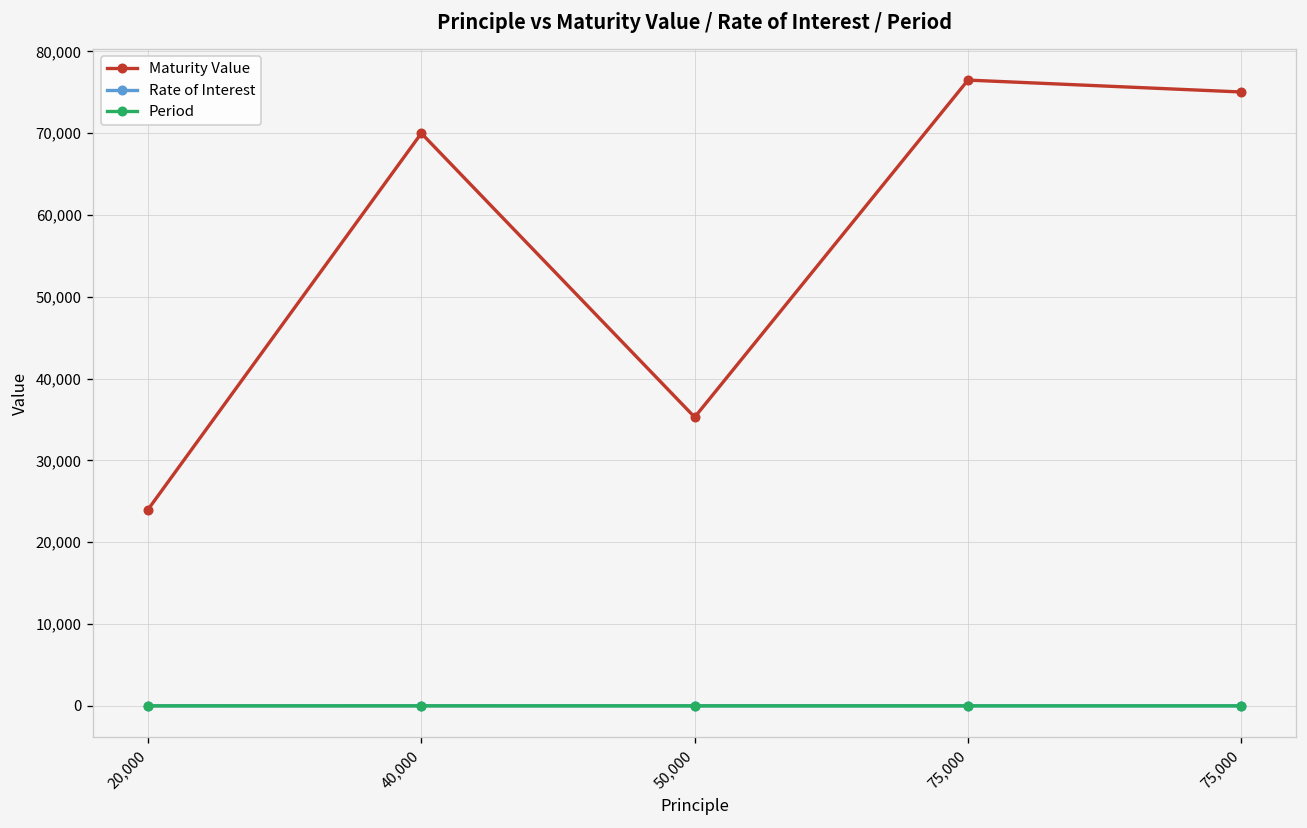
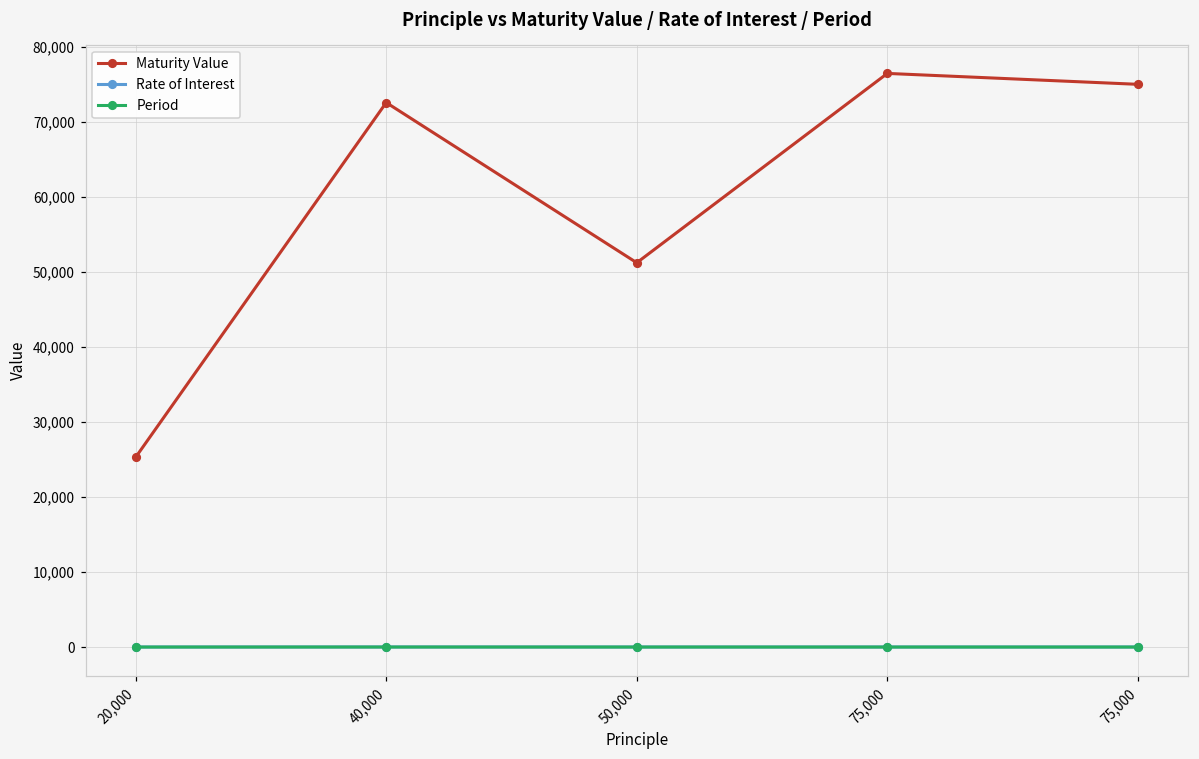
  {
    "Maturity Value": {
-     "20,000": "24,000",
-     "40,000": "70,000",
-     "50,000": "35,000"
+     "20,000": "25,000",
+     "40,000": "73,000",
+     "50,000": "51,000"
    },
    "Period": {
      "20,000": "0",
      "40,000": "0",
      "50,000": "0"
    }
  }
